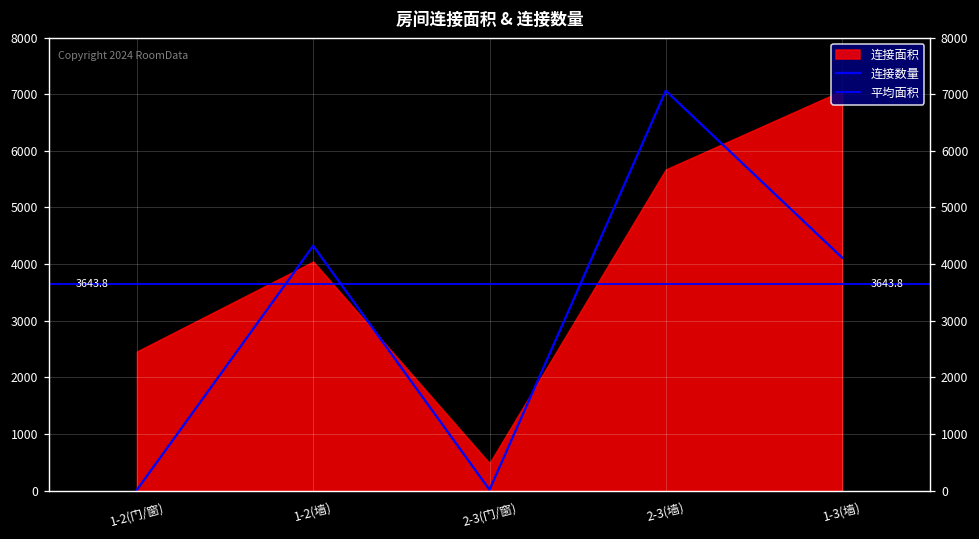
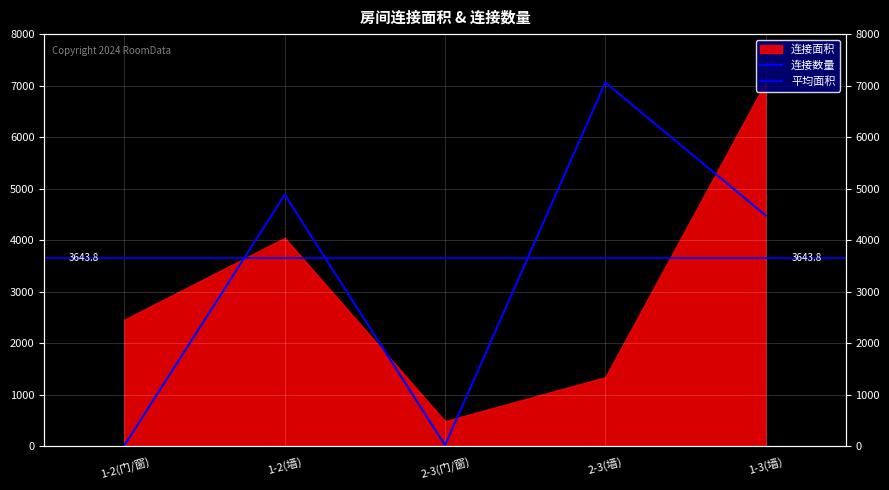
  {
    "连接数量": {
      "1-2(门/窗)": 0,
-     "1-2(墙)": 4300,
+     "1-2(墙)": 4900,
      "2-3(门/窗)": 0,
      "2-3(墙)": 7100,
-     "1-3(墙)": 4100
+     "1-3(墙)": 4500
    },
    "连接面积": {
      "1-2(门/窗)": 2500,
      "1-2(墙)": 4000,
      "2-3(门/窗)": 500,
-     "2-3(墙)": 5700
+     "2-3(墙)": 1300
    }
  }
